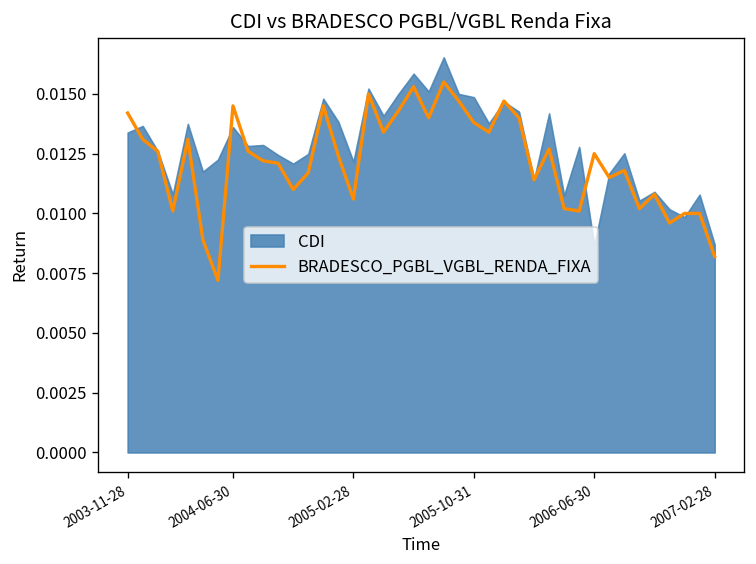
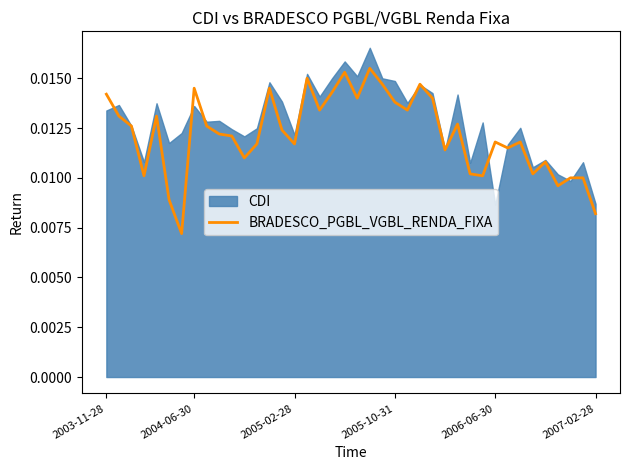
  {
    "BRADESCO_PGBL_VGBL_RENDA_FIXA": {
      "2003-11-28": 0.0142,
      "2004-06-30": 0.0145,
-     "2005-02-28": 0.0106,
+     "2005-02-28": 0.0117,
      "2005-10-31": 0.0138,
-     "2006-06-30": 0.0125,
+     "2006-06-30": 0.0118,
      "2007-02-28": 0.0082
    },
    "CDI": {
      "2003-11-28": 0.0134,
      "2004-06-30": 0.0136,
      "2005-02-28": 0.0122,
      "2005-10-31": 0.0149,
      "2007-02-28": 0.0087
    }
  }
